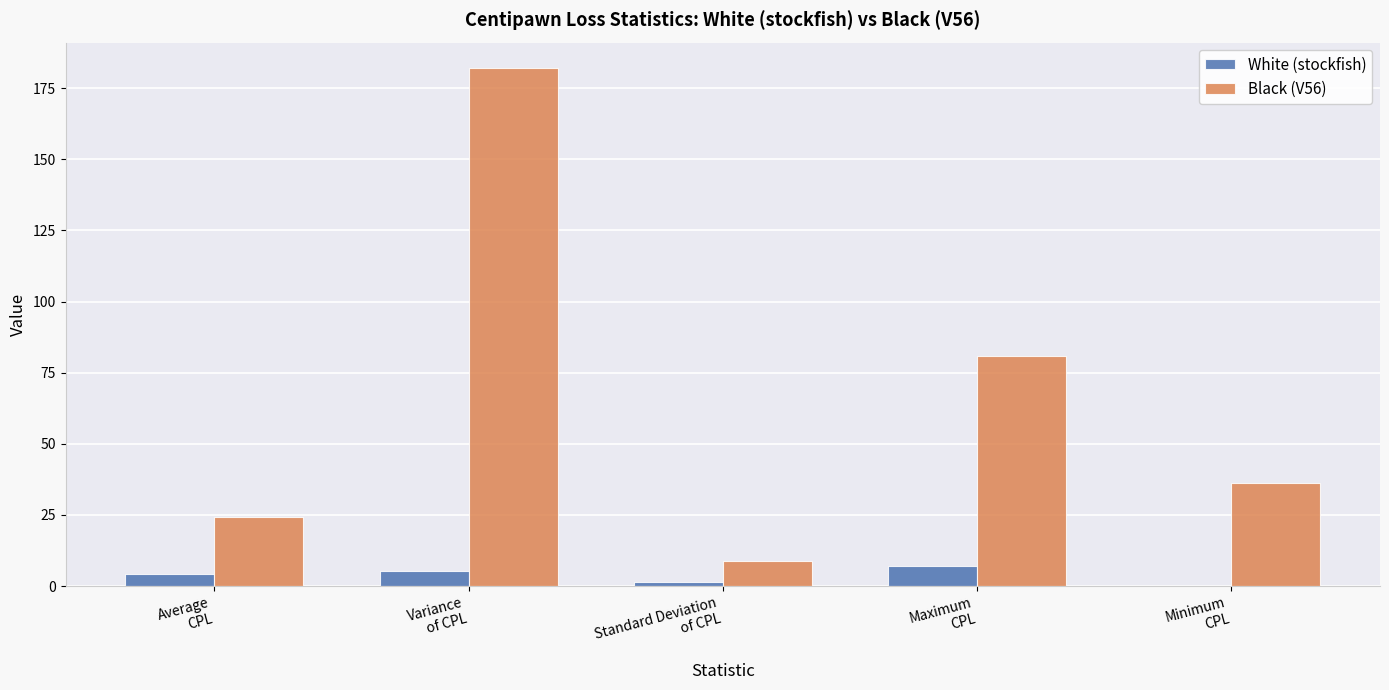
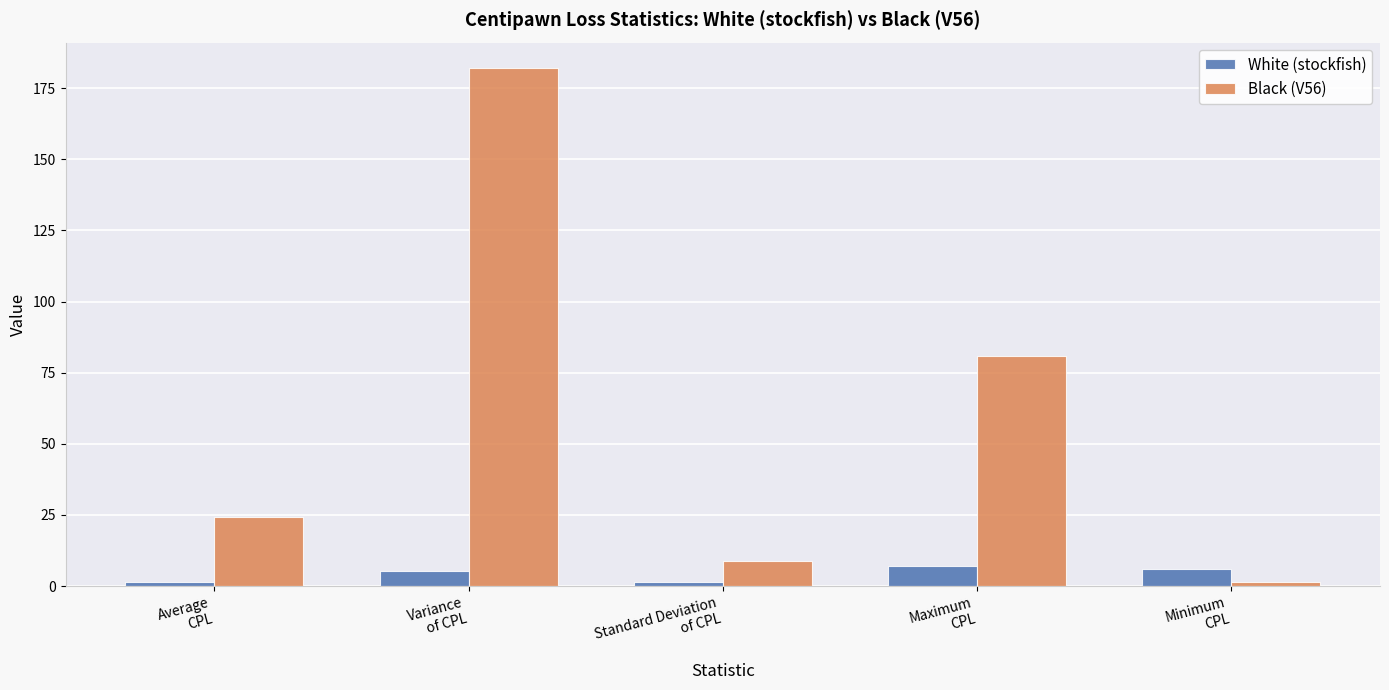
  {
    "White (stockfish)": {
-     "Average CPL": 4,
+     "Average CPL": 1,
      "Variance of CPL": 5,
      "Standard Deviation of CPL": 1,
      "Maximum CPL": 7,
-     "Minimum CPL": 0
+     "Minimum CPL": 6
    },
    "Black (V56)": {
      "Average CPL": 24,
      "Variance of CPL": 182,
      "Standard Deviation of CPL": 9,
      "Maximum CPL": 81,
-     "Minimum CPL": 36
+     "Minimum CPL": 1
    }
  }
